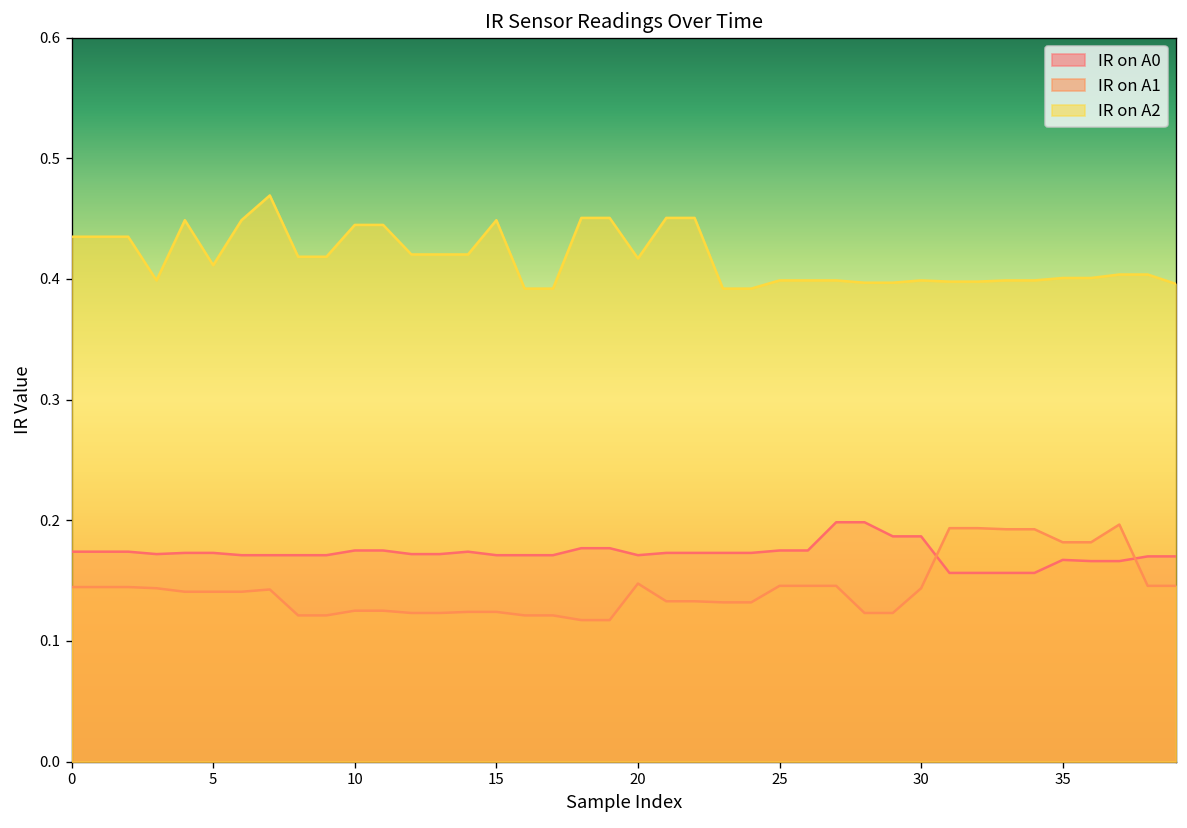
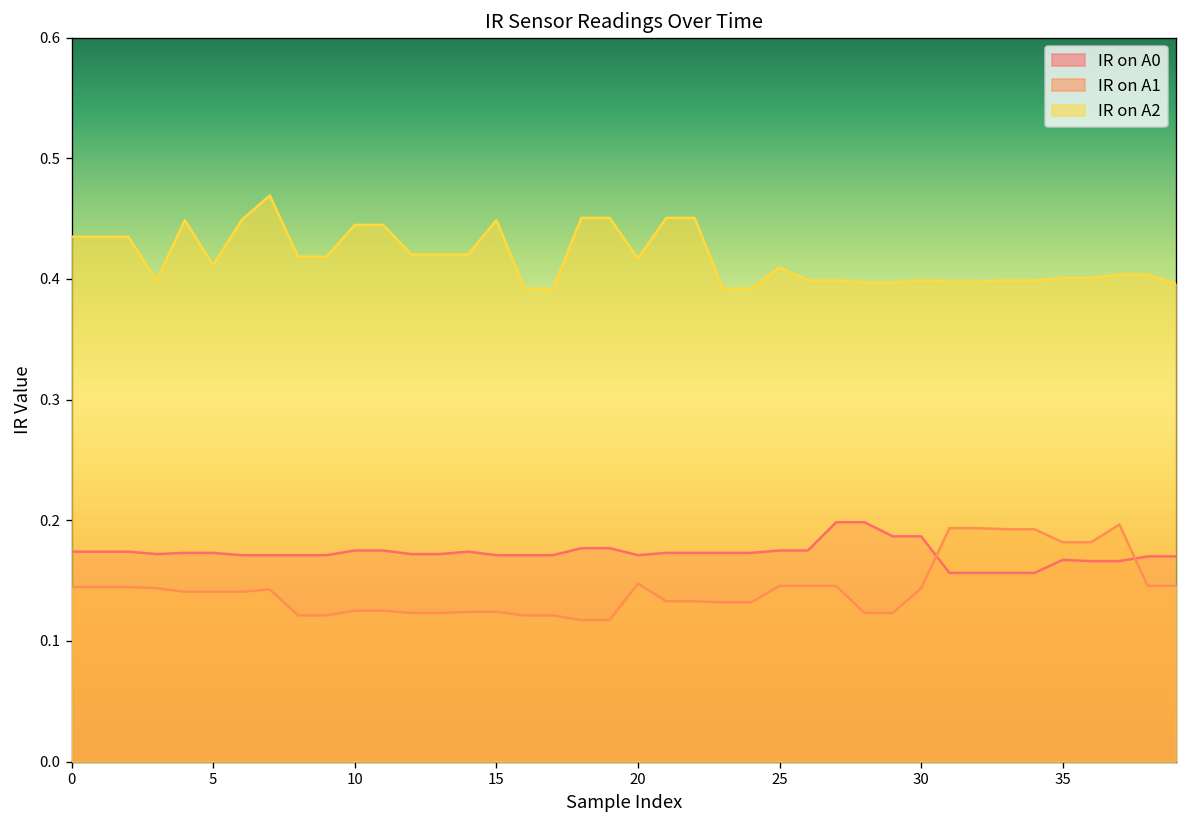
  {
    "IR on A2": {
      "0": 0.435,
      "5": 0.411,
      "10": 0.445,
      "15": 0.449,
      "20": 0.417,
-     "25": 0.399,
+     "25": 0.410,
      "30": 0.399,
      "35": 0.401
    }
  }
